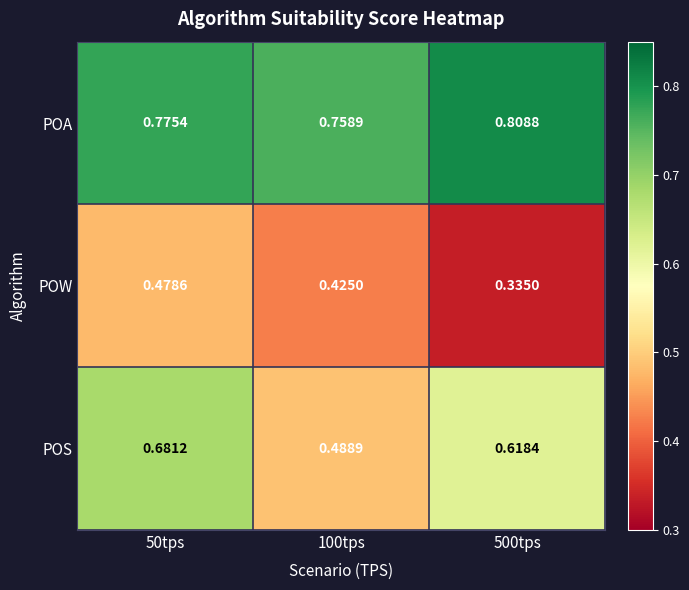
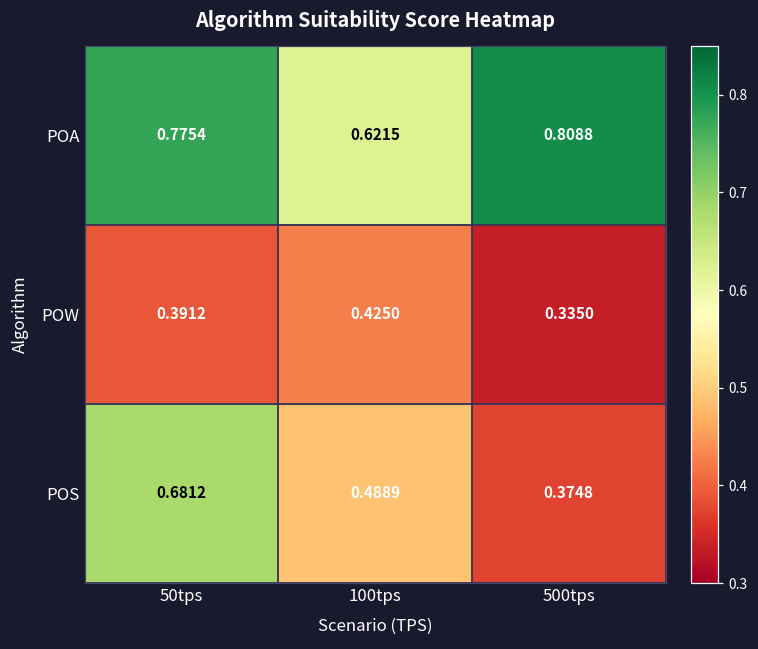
  {
    "POA": {
      "50tps": 0.7754,
-     "100tps": 0.7589,
+     "100tps": 0.6215,
      "500tps": 0.8088
    },
    "POW": {
-     "50tps": 0.4786,
+     "50tps": 0.3912,
      "100tps": 0.4250,
      "500tps": 0.3350
    },
    "POS": {
      "50tps": 0.6812,
      "100tps": 0.4889,
-     "500tps": 0.6184
+     "500tps": 0.3748
    }
  }
